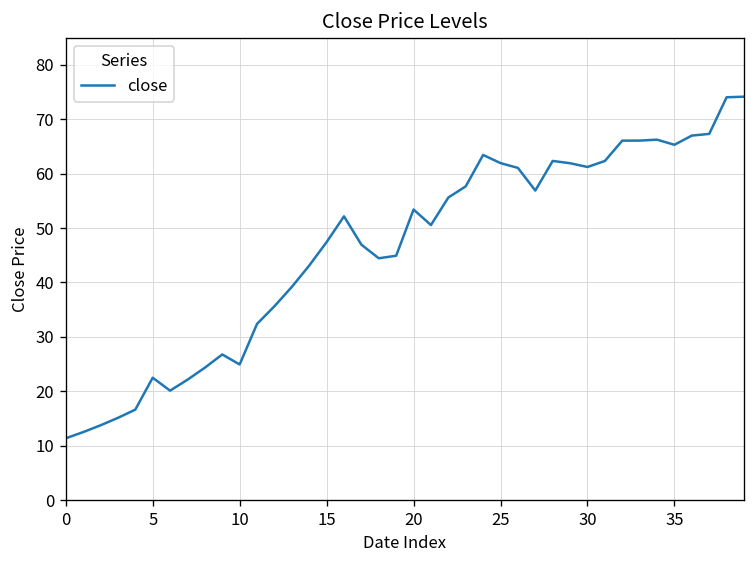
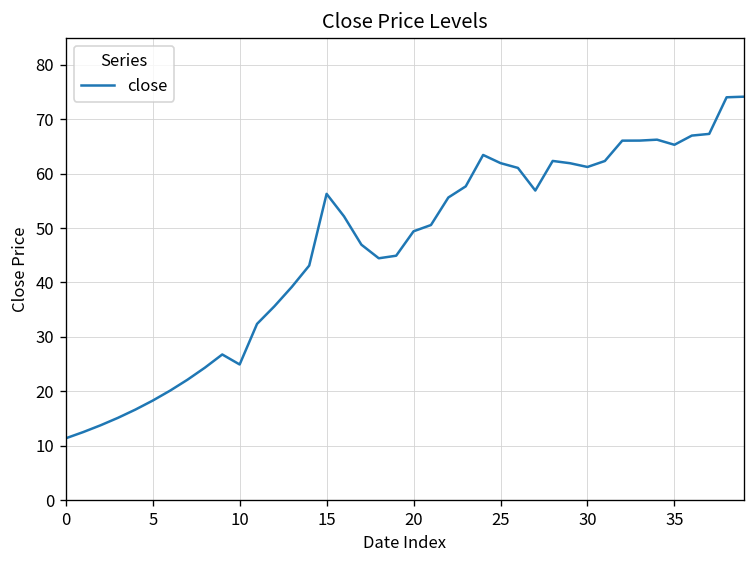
  {
    "0": 11,
-   "5": 22,
+   "5": 18,
    "10": 25,
-   "15": 47,
-   "20": 53,
+   "15": 56,
+   "20": 49,
    "25": 62,
    "30": 61,
    "35": 65
  }
